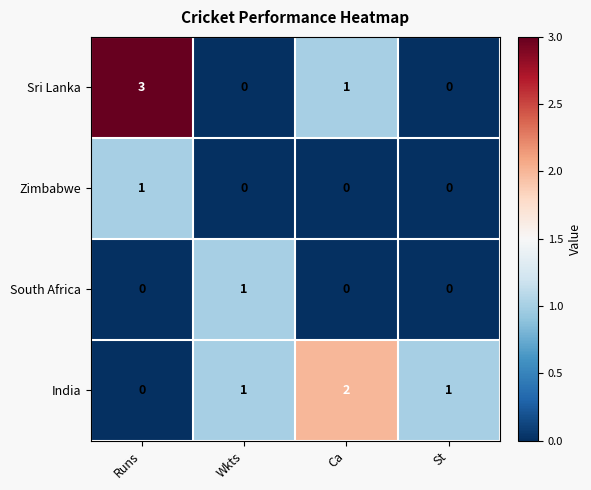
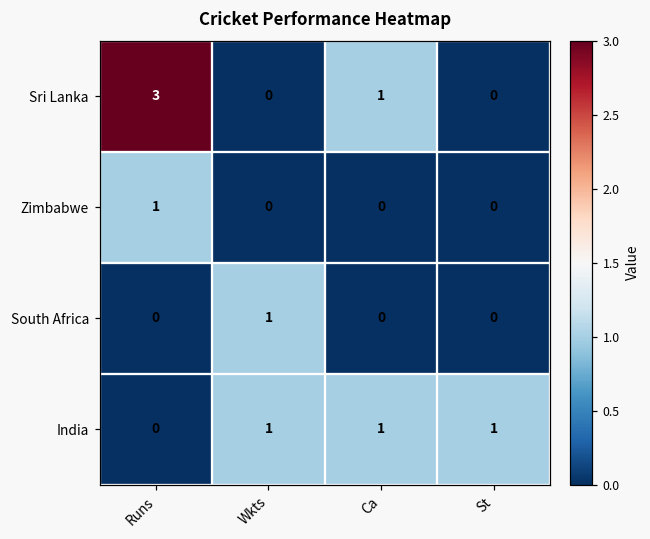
  {
    "Sri Lanka": {
      "Runs": 3,
      "Wkts": 0,
      "Ca": 1,
      "St": 0
    },
    "Zimbabwe": {
      "Runs": 1,
      "Wkts": 0,
      "Ca": 0,
      "St": 0
    },
    "South Africa": {
      "Runs": 0,
      "Wkts": 1,
      "Ca": 0,
      "St": 0
    },
    "India": {
      "Runs": 0,
      "Wkts": 1,
-     "Ca": 2,
+     "Ca": 1,
      "St": 1
    }
  }
